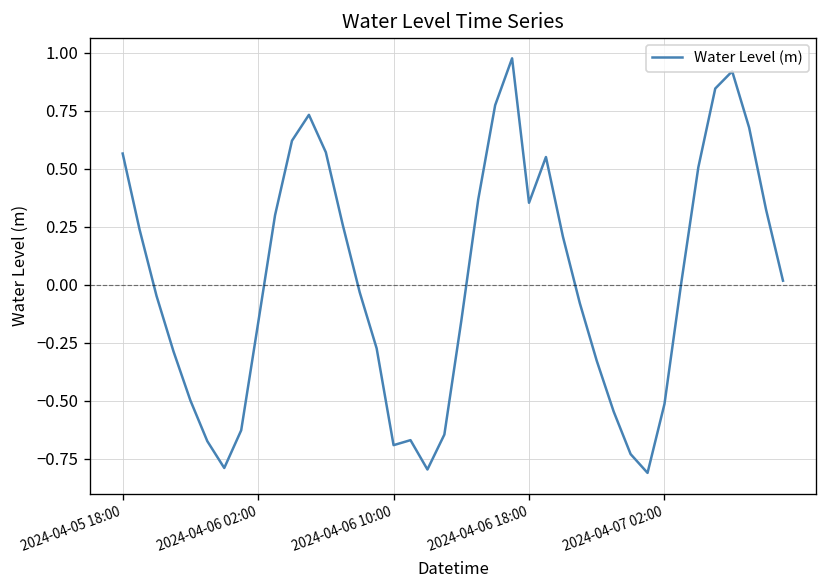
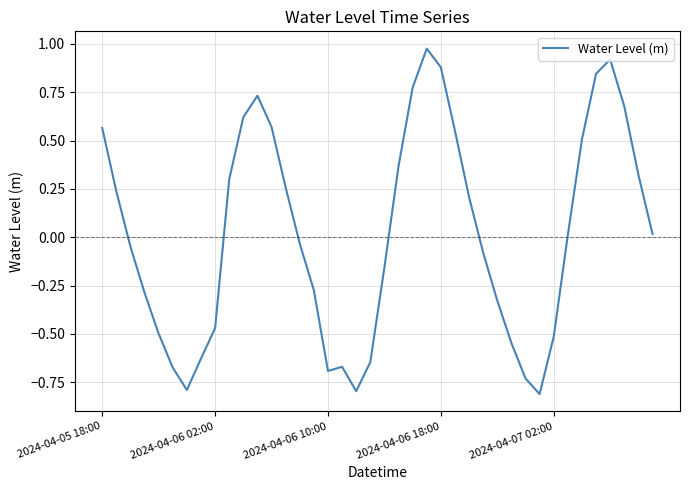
  {
    "2024-04-05 18:00": 0.57,
-   "2024-04-06 02:00": -0.17,
+   "2024-04-06 02:00": -0.47,
    "2024-04-06 10:00": -0.69,
-   "2024-04-06 18:00": 0.35,
+   "2024-04-06 18:00": 0.88,
    "2024-04-07 02:00": -0.51
  }
